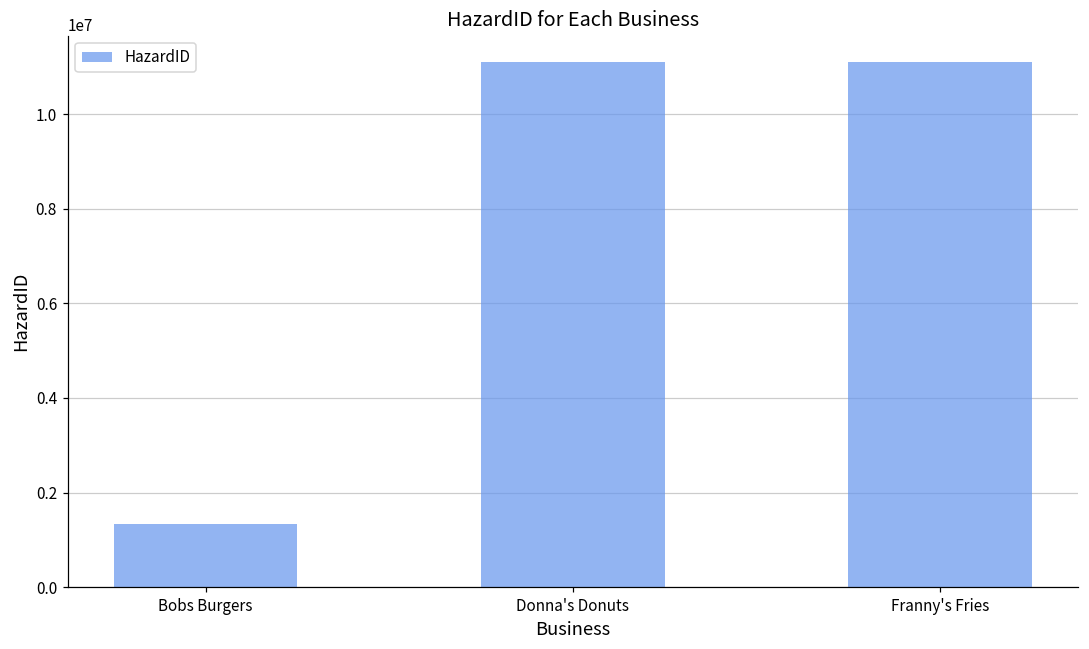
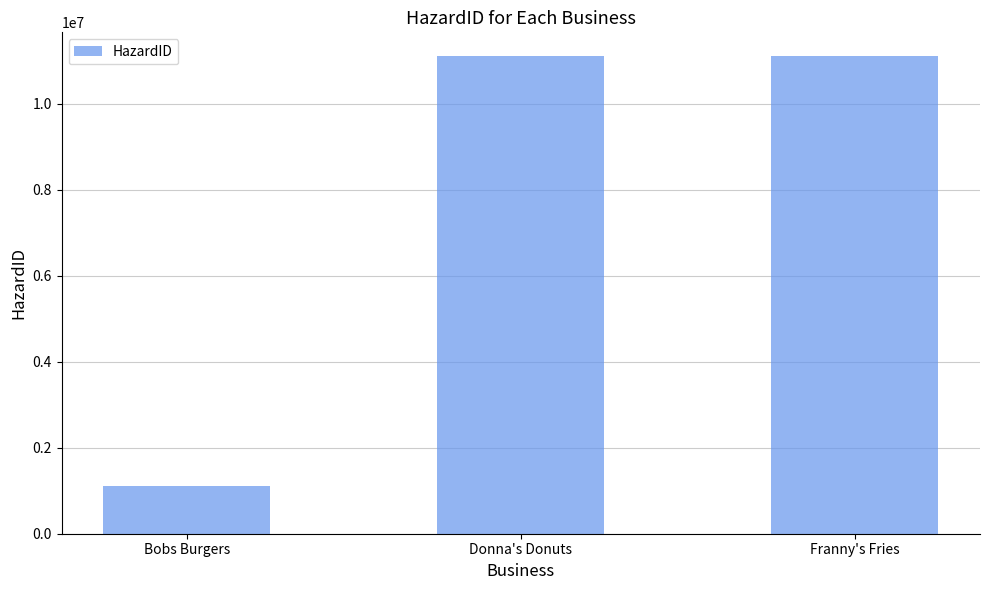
  {
-   "Bobs Burgers": 1300000,
+   "Bobs Burgers": 1100000,
    "Donna's Donuts": 11100000,
    "Franny's Fries": 11100000
  }
